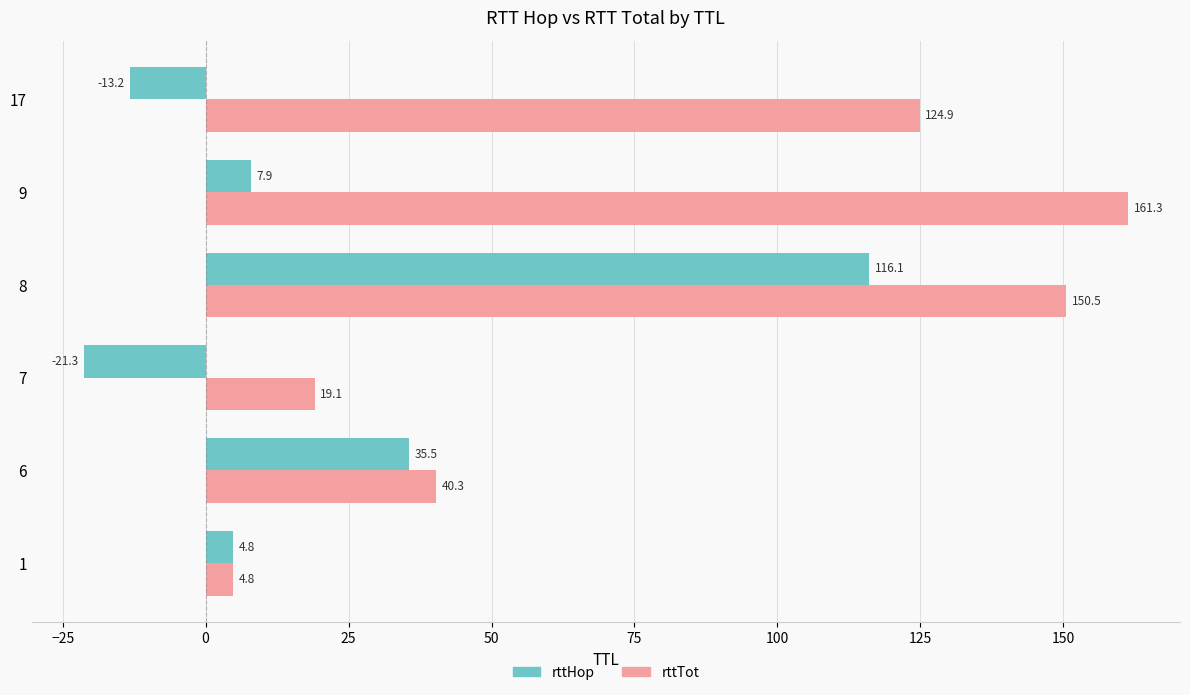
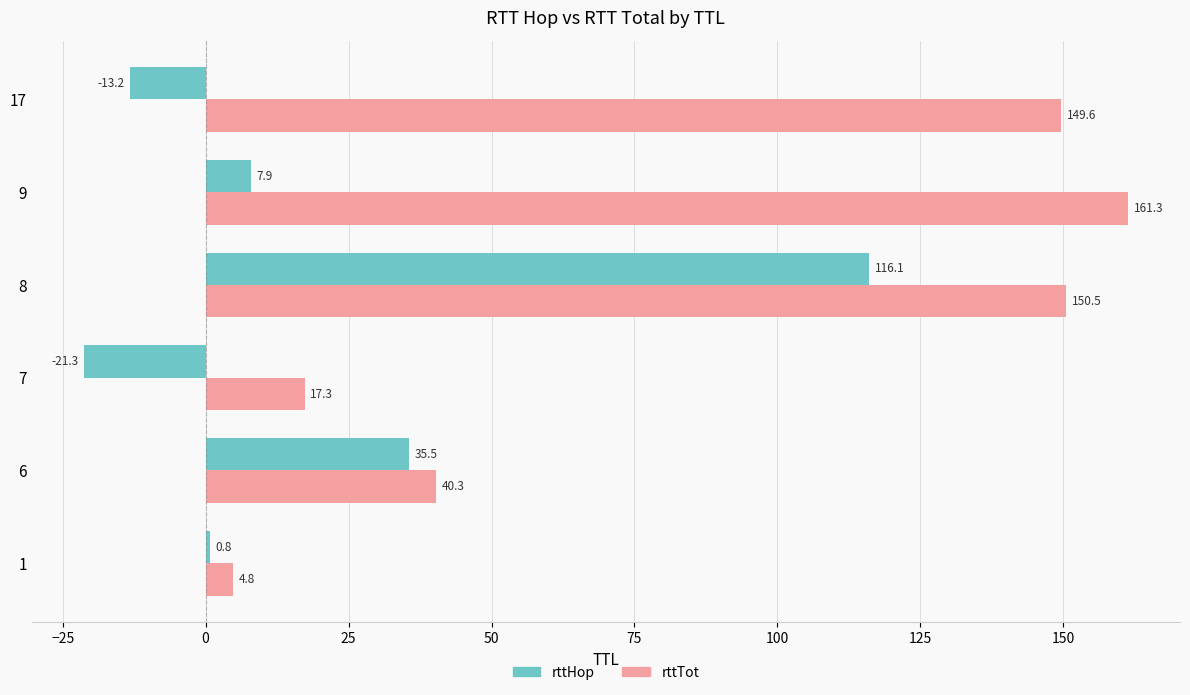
  {
    "rttHop": {
      "17": -13.2,
      "9": 7.9,
      "8": 116.1,
      "7": -21.3,
      "6": 35.5,
-     "1": 4.8
+     "1": 0.8
    },
    "rttTot": {
-     "17": 124.9,
+     "17": 149.6,
      "9": 161.3,
      "8": 150.5,
-     "7": 19.1,
+     "7": 17.3,
      "6": 40.3,
      "1": 4.8
    }
  }
